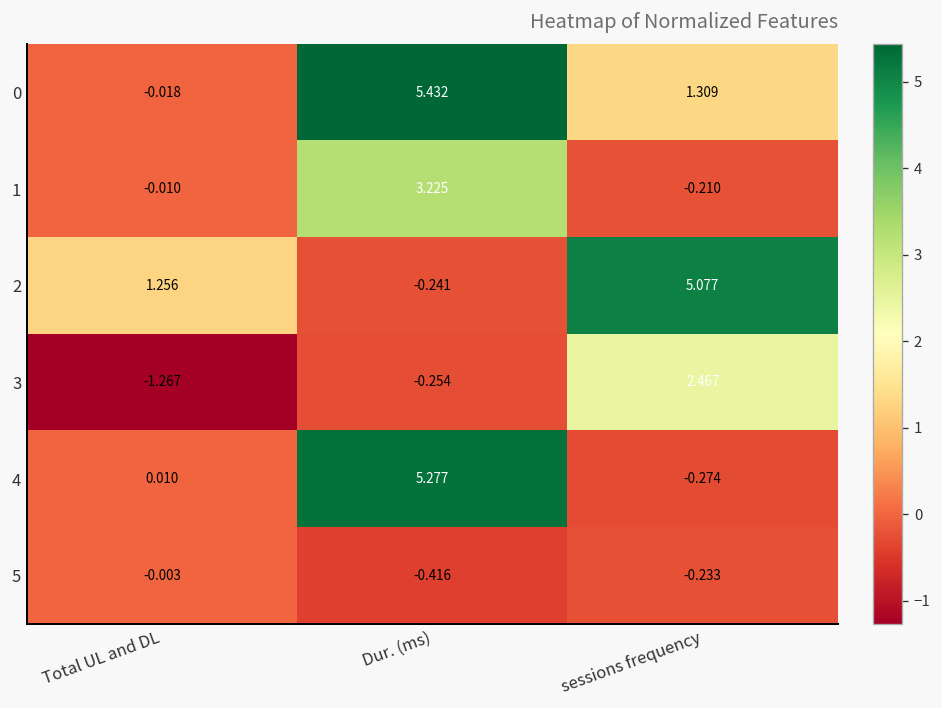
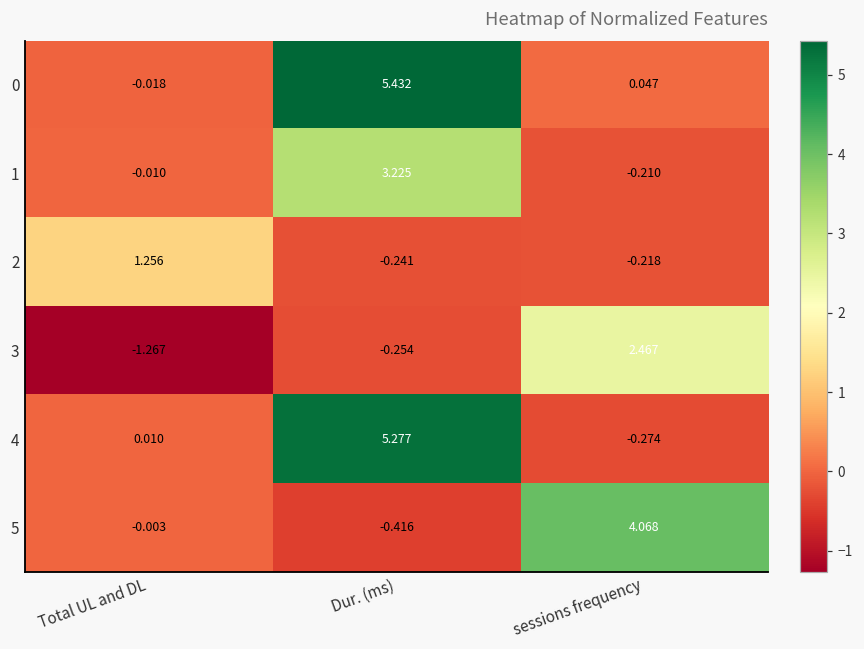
  {
    "0": {
      "Total UL and DL": -0.018,
      "Dur. (ms)": 5.432,
-     "sessions frequency": 1.309
+     "sessions frequency": 0.047
    },
    "1": {
      "Total UL and DL": -0.010,
      "Dur. (ms)": 3.225,
      "sessions frequency": -0.210
    },
    "2": {
      "Total UL and DL": 1.256,
      "Dur. (ms)": -0.241,
-     "sessions frequency": 5.077
+     "sessions frequency": -0.218
    },
    "3": {
      "Total UL and DL": -1.267,
      "Dur. (ms)": -0.254,
      "sessions frequency": 2.467
    },
    "4": {
      "Total UL and DL": 0.010,
      "Dur. (ms)": 5.277,
      "sessions frequency": -0.274
    },
    "5": {
      "Total UL and DL": -0.003,
      "Dur. (ms)": -0.416,
-     "sessions frequency": -0.233
+     "sessions frequency": 4.068
    }
  }
